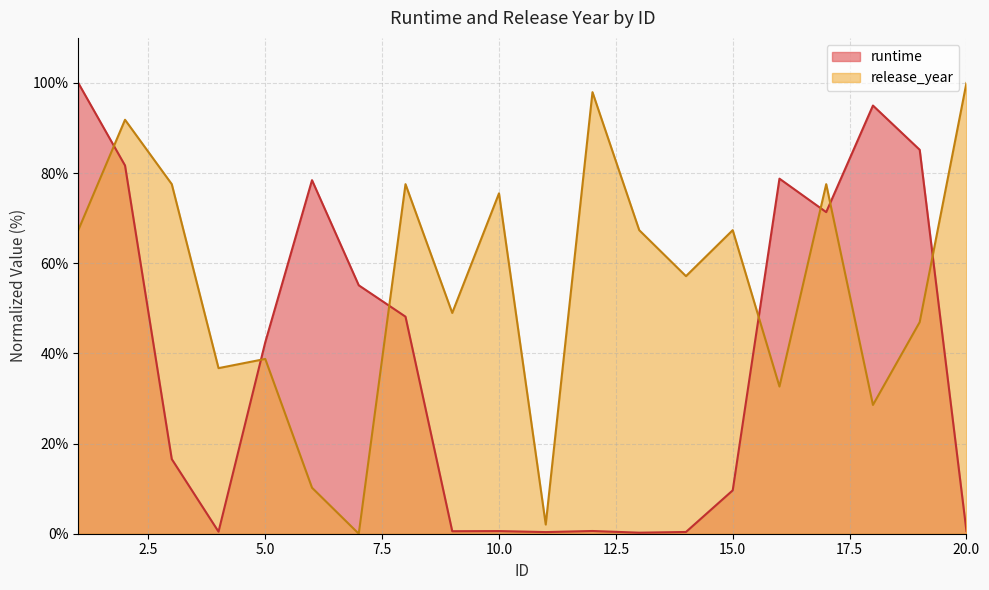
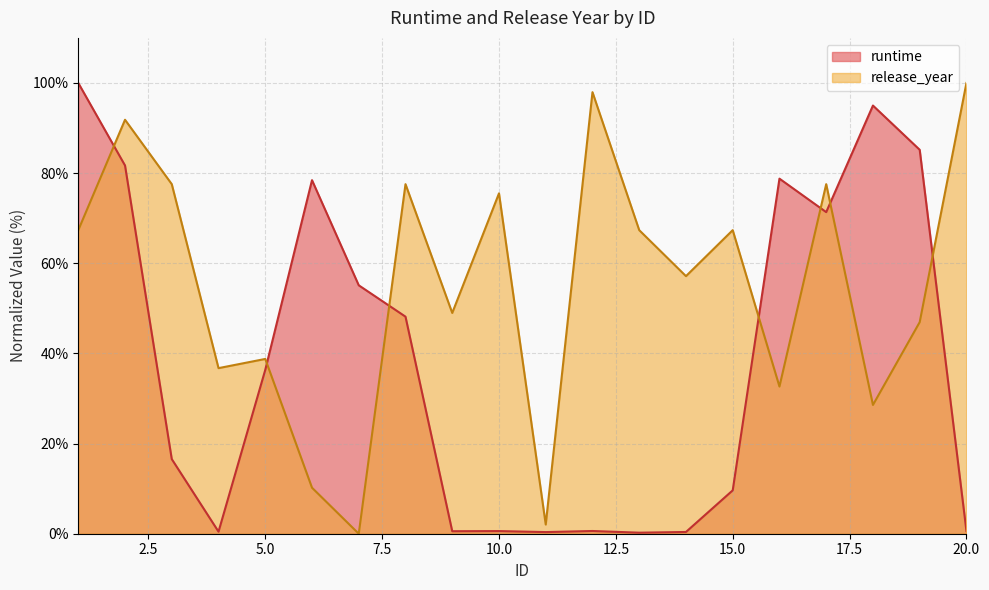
  {
    "runtime": {
-     "5.0": "42%",
+     "5.0": "36%",
      "10.0": "1%",
      "15.0": "10%",
      "20.0": "1%"
    },
    "release_year": {
      "5.0": "39%",
      "10.0": "76%",
      "15.0": "67%",
      "20.0": "100%"
    }
  }
